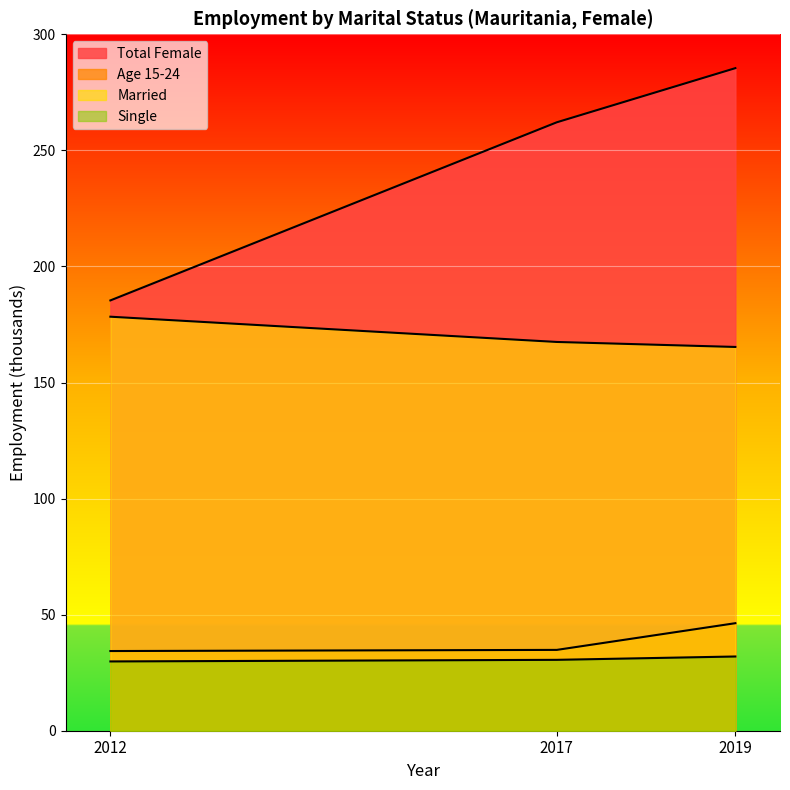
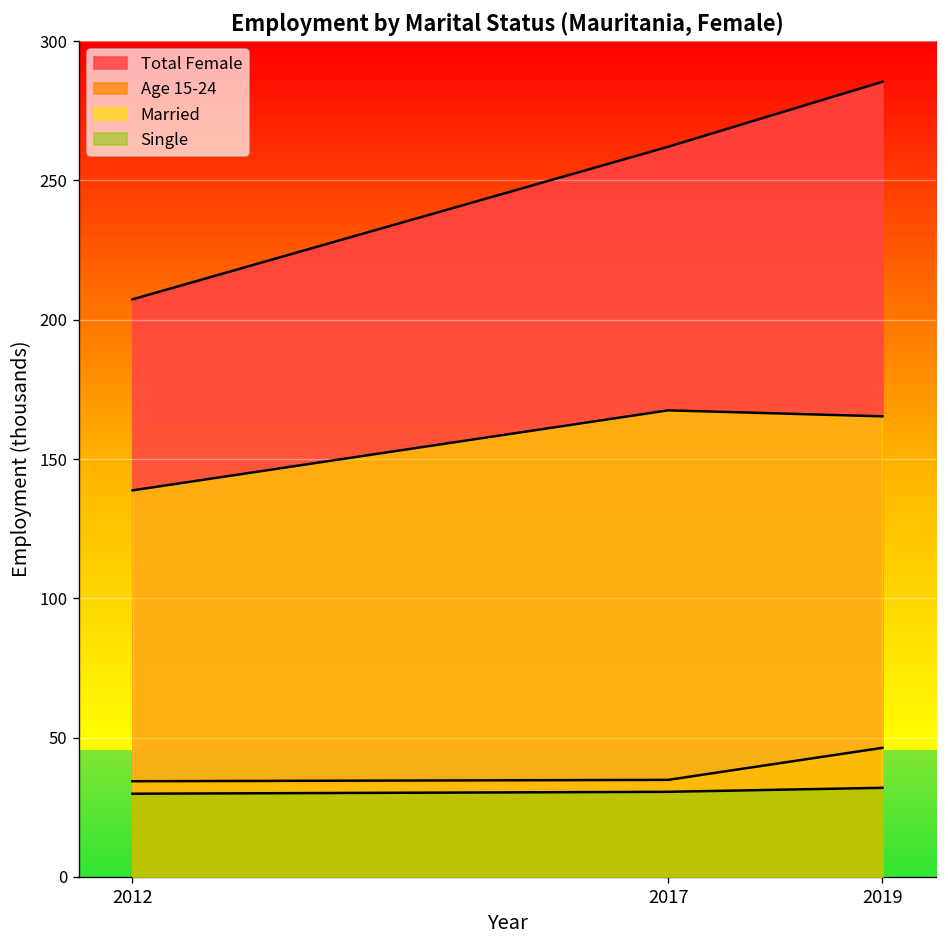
  {
    "Total Female": {
-     "2012": 185,
+     "2012": 207,
      "2017": 262,
      "2019": 285
    },
    "Age 15-24": {
      "2012": 34,
      "2017": 35,
      "2019": 46
    },
    "Married": {
-     "2012": 178,
+     "2012": 139,
      "2017": 167,
      "2019": 165
    },
    "Single": {
      "2012": 30,
      "2017": 31,
      "2019": 32
    }
  }
